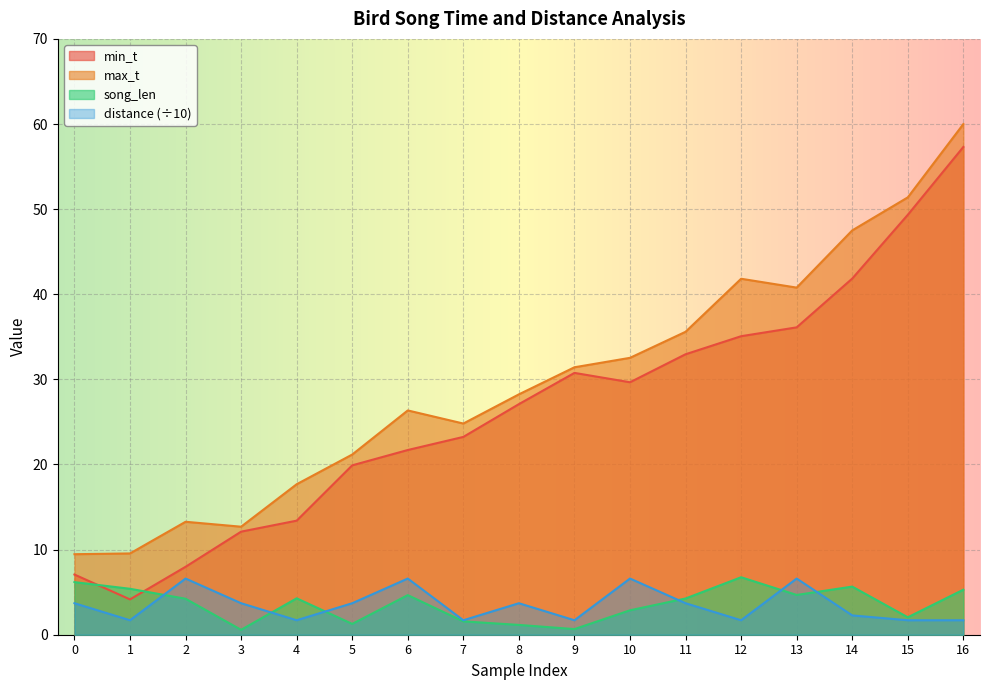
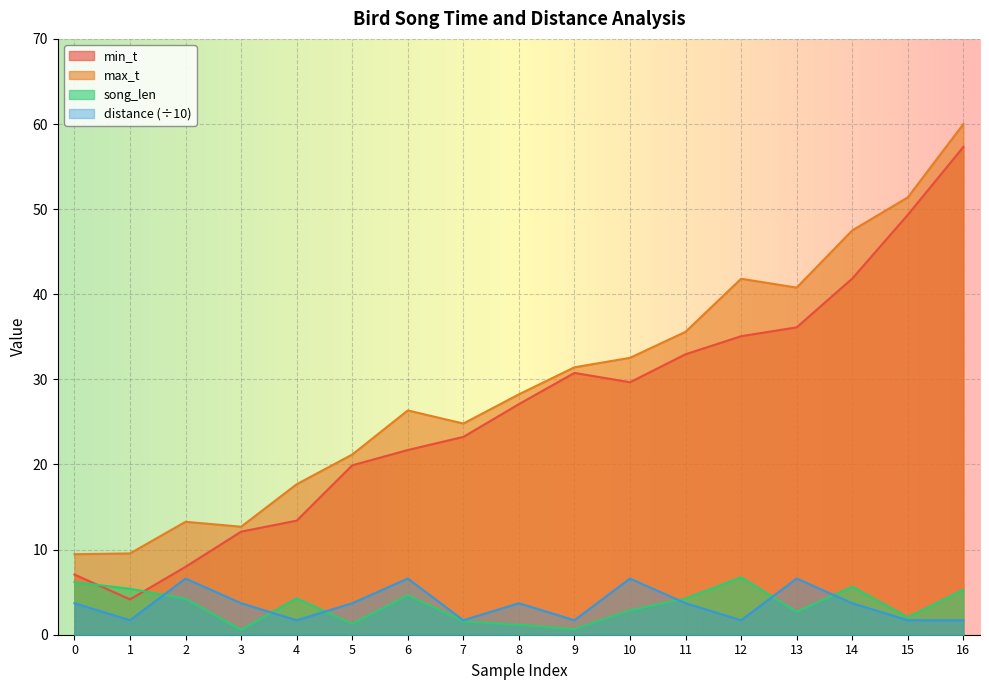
  {
    "song_len": {
      "0": 6,
      "1": 5,
      "2": 4,
      "3": 1,
      "4": 4,
      "5": 1,
      "6": 5,
      "8": 1,
      "9": 1,
      "10": 3,
      "11": 4,
      "12": 7,
-     "13": 5,
+     "13": 3,
      "14": 6,
      "15": 2,
      "16": 5
    },
    "distance (÷10)": {
      "0": 4,
      "1": 2,
      "2": 7,
      "3": 4,
      "4": 2,
      "5": 4,
      "6": 7,
      "8": 4,
      "9": 2,
      "10": 7,
      "11": 4,
      "12": 2,
      "13": 7,
-     "14": 2,
+     "14": 4,
      "15": 2,
      "16": 2
    }
  }
